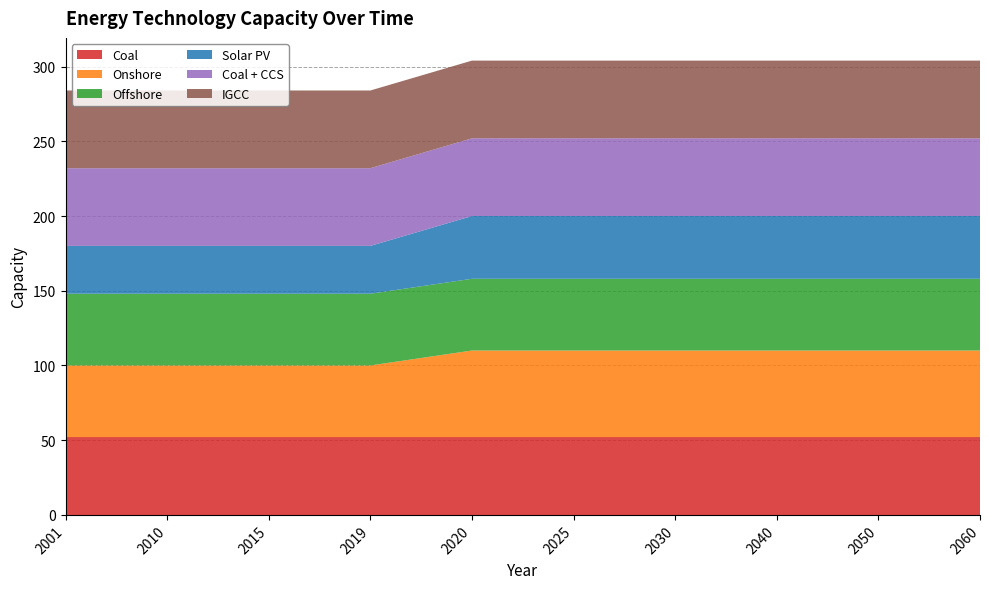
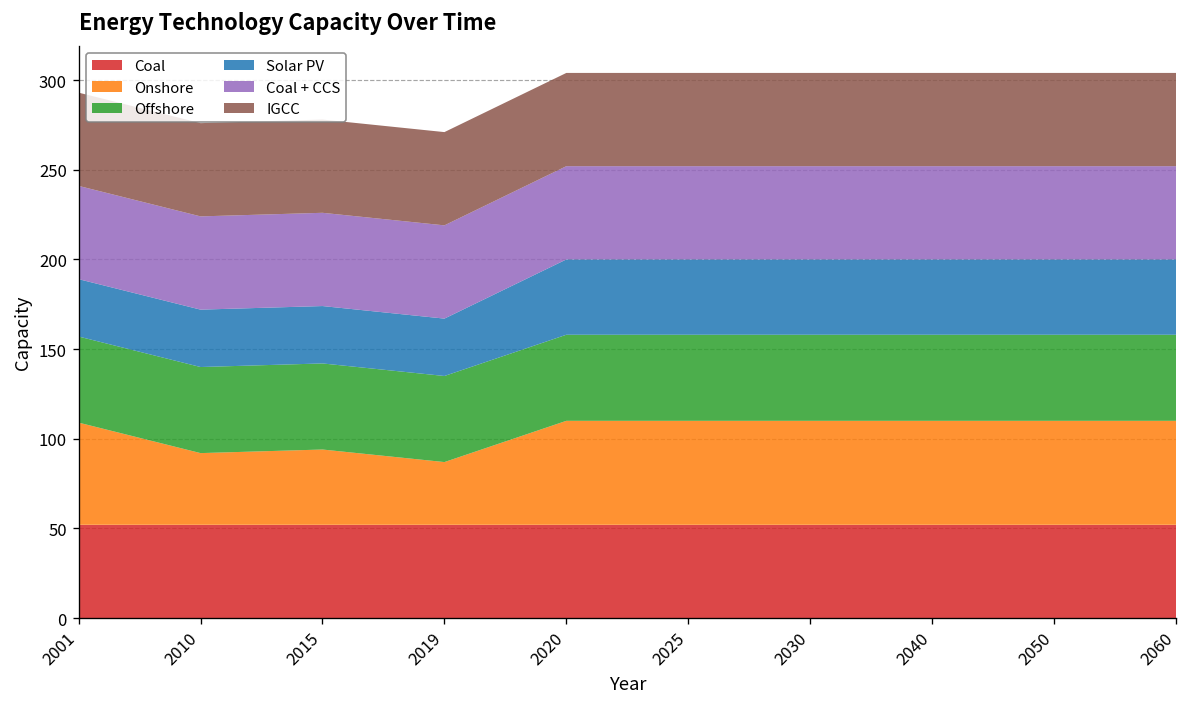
  {
    "Coal": {
      "2001": 52,
      "2010": 52,
      "2015": 52,
      "2019": 52,
      "2020": 52,
      "2025": 52,
      "2030": 52,
      "2040": 52,
      "2050": 52,
      "2060": 52
    },
    "Onshore": {
-     "2001": 48,
-     "2010": 48,
-     "2015": 48,
-     "2019": 48,
+     "2001": 57,
+     "2010": 40,
+     "2015": 42,
+     "2019": 35,
      "2020": 58,
      "2025": 58,
      "2030": 58,
      "2040": 58,
      "2050": 58,
      "2060": 58
    },
    "Offshore": {
      "2001": 48,
      "2010": 48,
      "2015": 48,
      "2019": 48,
      "2020": 48,
      "2025": 48,
      "2030": 48,
      "2040": 48,
      "2050": 48,
      "2060": 48
    },
    "Solar PV": {
      "2001": 32,
      "2010": 32,
      "2015": 32,
      "2019": 32,
      "2020": 42,
      "2025": 42,
      "2030": 42,
      "2040": 42,
      "2050": 42,
      "2060": 42
    },
    "Coal + CCS": {
      "2001": 52,
      "2010": 52,
      "2015": 52,
      "2019": 52,
      "2020": 52,
      "2025": 52,
      "2030": 52,
      "2040": 52,
      "2050": 52,
      "2060": 52
    },
    "IGCC": {
      "2001": 52,
      "2019": 52,
      "2020": 52,
      "2025": 52,
      "2030": 52,
      "2040": 52,
      "2050": 52,
      "2060": 52
    }
  }
